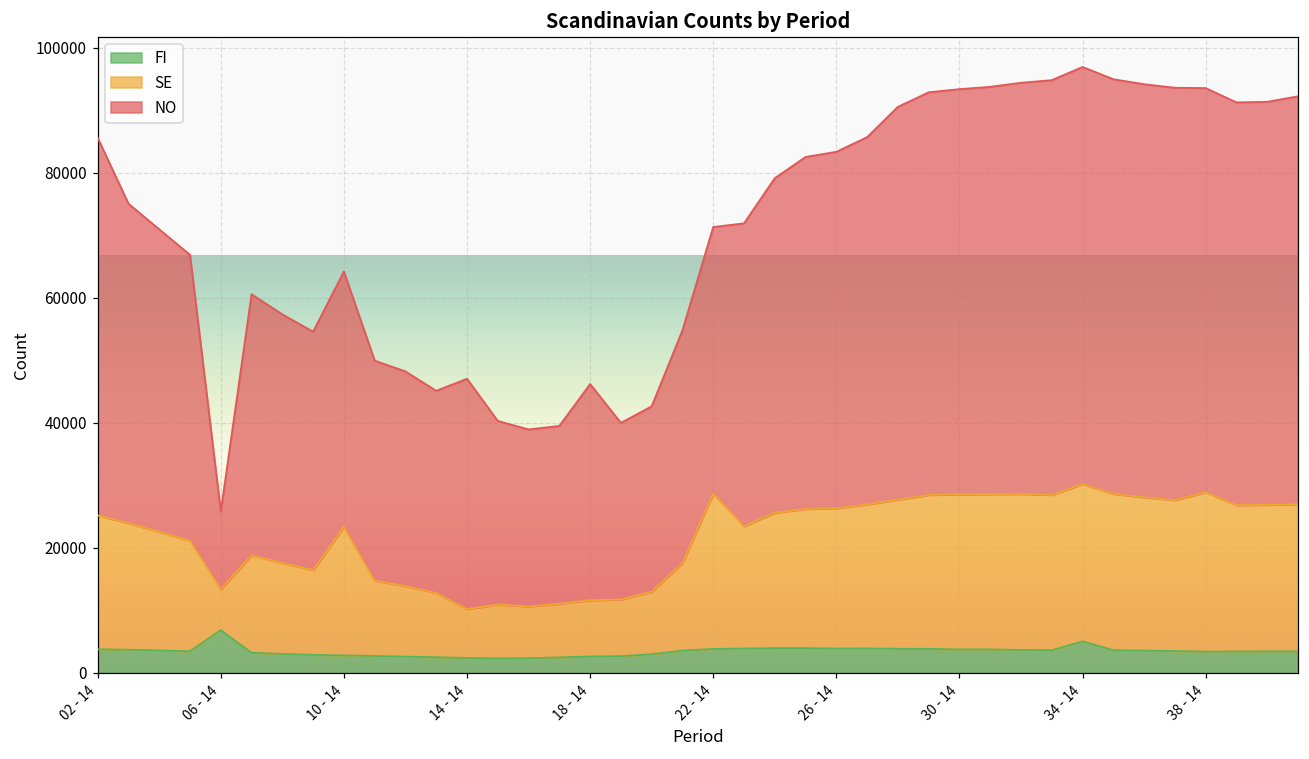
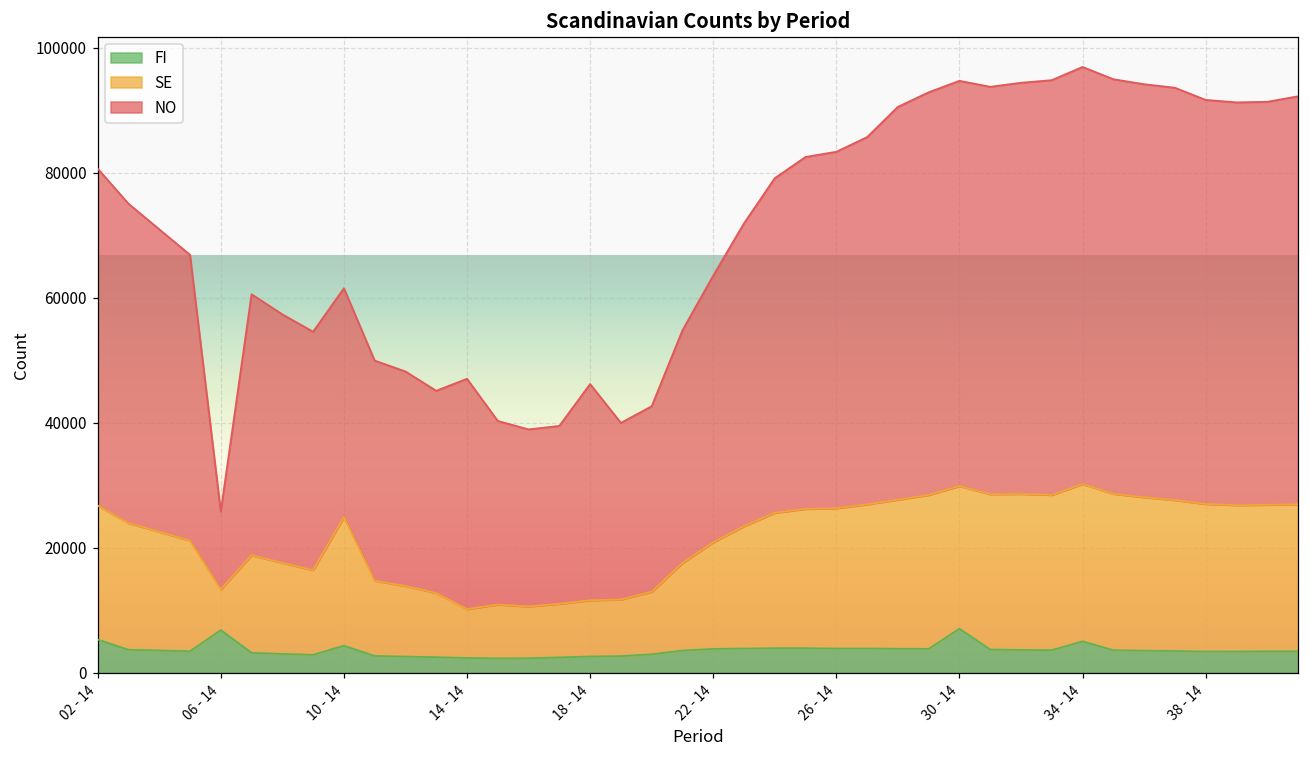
  {
    "FI": {
-     "02 - 14": 4000,
+     "02 - 14": 5000,
      "06 - 14": 7000,
-     "10 - 14": 3000,
+     "10 - 14": 4000,
      "14 - 14": 2000,
      "18 - 14": 3000,
      "22 - 14": 4000,
      "26 - 14": 4000,
-     "30 - 14": 4000,
+     "30 - 14": 7000,
      "34 - 14": 5000,
      "38 - 14": 3000
    },
    "SE": {
      "02 - 14": 21000,
      "06 - 14": 7000,
      "10 - 14": 21000,
      "14 - 14": 8000,
      "18 - 14": 9000,
-     "22 - 14": 25000,
+     "22 - 14": 17000,
      "26 - 14": 22000,
-     "30 - 14": 25000,
+     "30 - 14": 23000,
      "34 - 14": 25000,
-     "38 - 14": 25000
+     "38 - 14": 24000
    },
    "NO": {
-     "02 - 14": 60000,
+     "02 - 14": 54000,
      "06 - 14": 12000,
-     "10 - 14": 41000,
+     "10 - 14": 37000,
      "14 - 14": 37000,
      "18 - 14": 35000,
      "22 - 14": 43000,
      "26 - 14": 57000,
      "30 - 14": 65000,
      "34 - 14": 67000,
      "38 - 14": 65000
    }
  }
